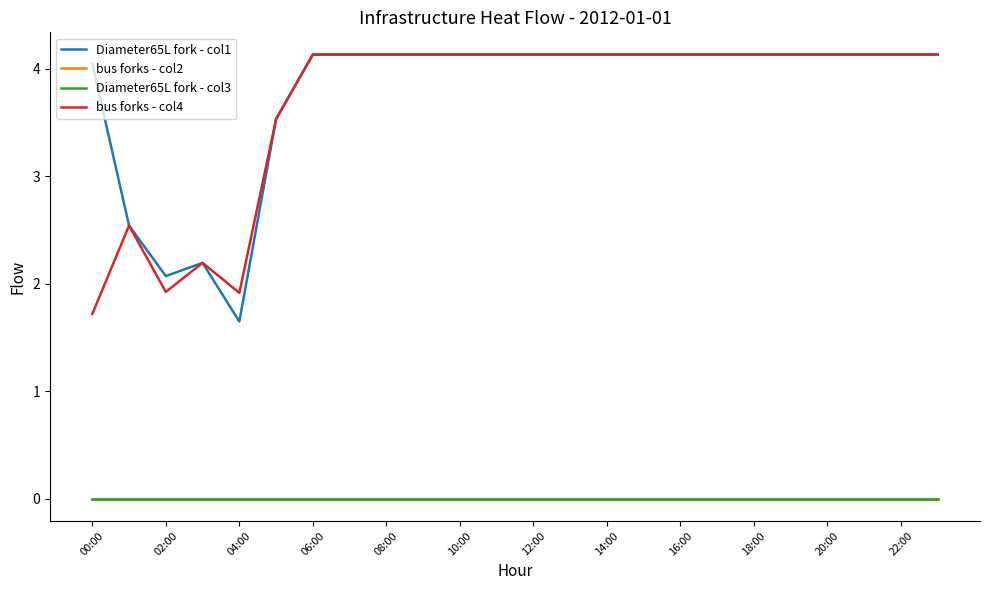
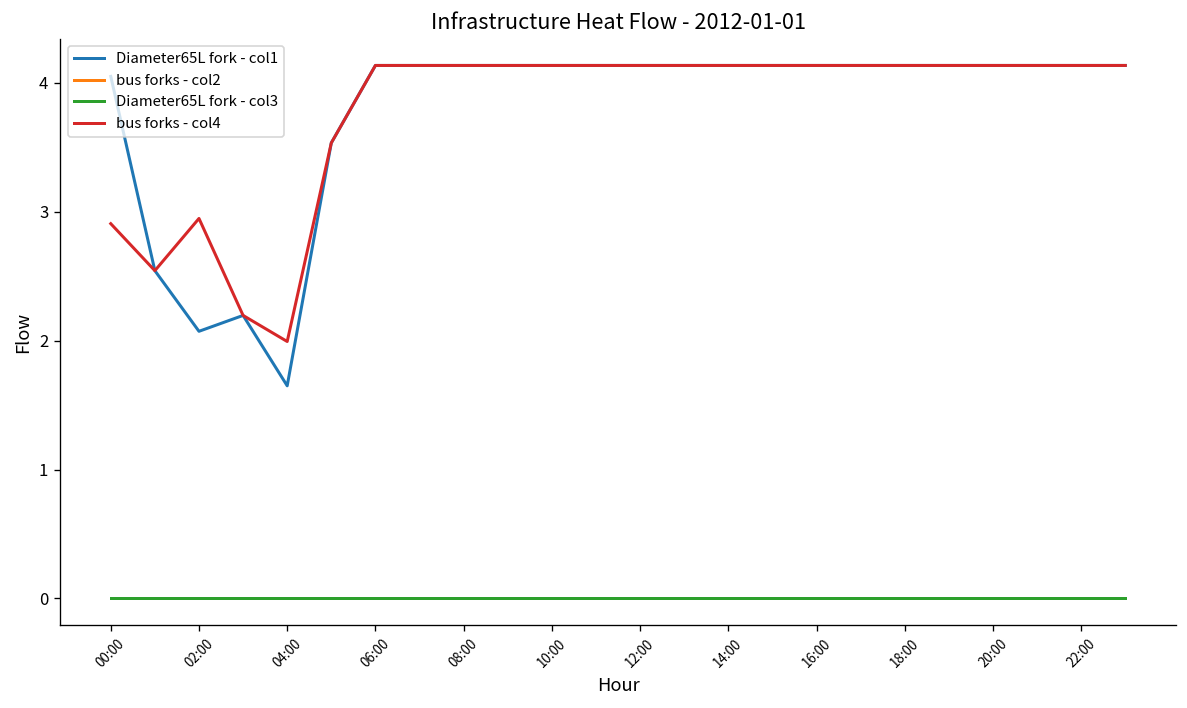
  {
    "Diameter65L fork - col1": {
      "02:00": 2.07,
      "04:00": 1.65
    },
    "Diameter65L fork - col3": {
      "00:00": 0.00,
      "02:00": 0.00,
      "04:00": 0.00,
      "06:00": 0.00,
      "08:00": 0.00,
      "10:00": 0.00,
      "12:00": 0.00,
      "14:00": 0.00,
      "16:00": 0.00,
      "18:00": 0.00,
      "20:00": 0.00,
      "22:00": 0.00
    },
    "bus forks - col4": {
-     "00:00": 1.72,
-     "02:00": 1.92,
-     "04:00": 1.92
+     "00:00": 2.91,
+     "02:00": 2.95,
+     "04:00": 1.99
    }
  }
